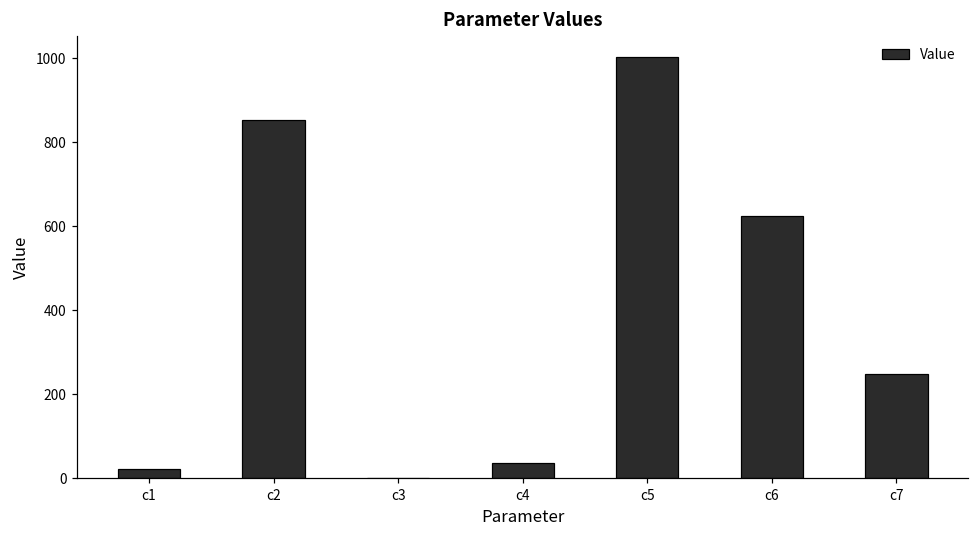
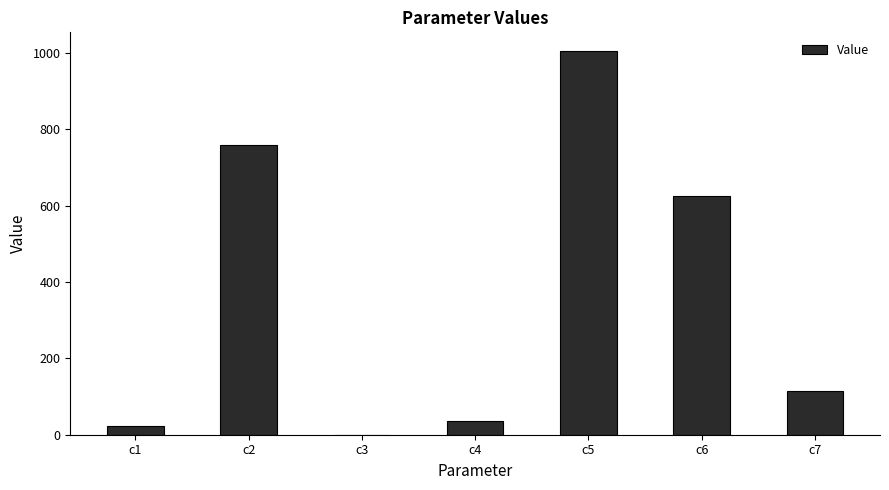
  {
    "c1": 20,
-   "c2": 850,
+   "c2": 760,
    "c4": 40,
    "c5": 1000,
    "c6": 620,
-   "c7": 250
+   "c7": 120
  }
